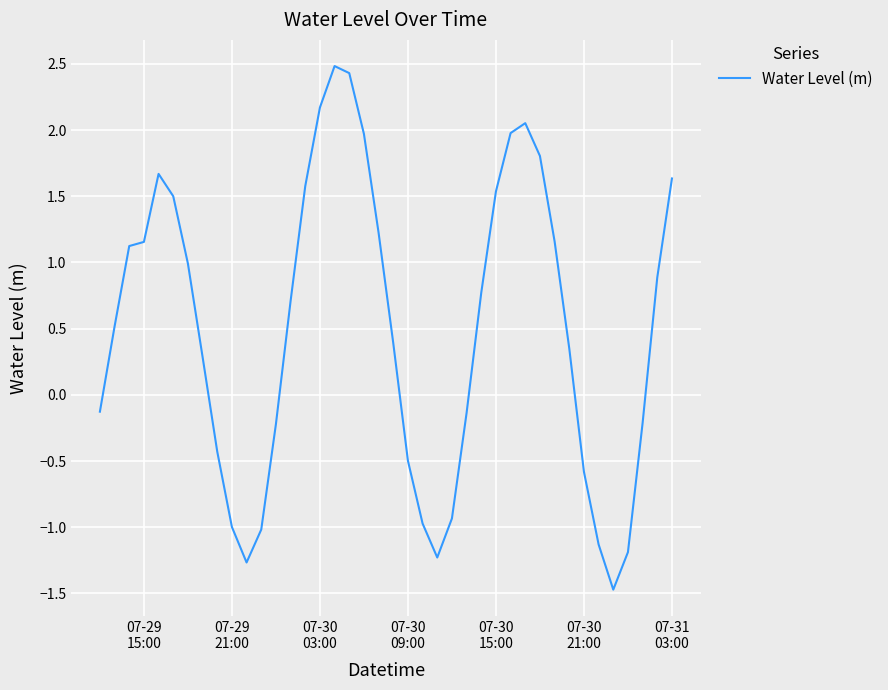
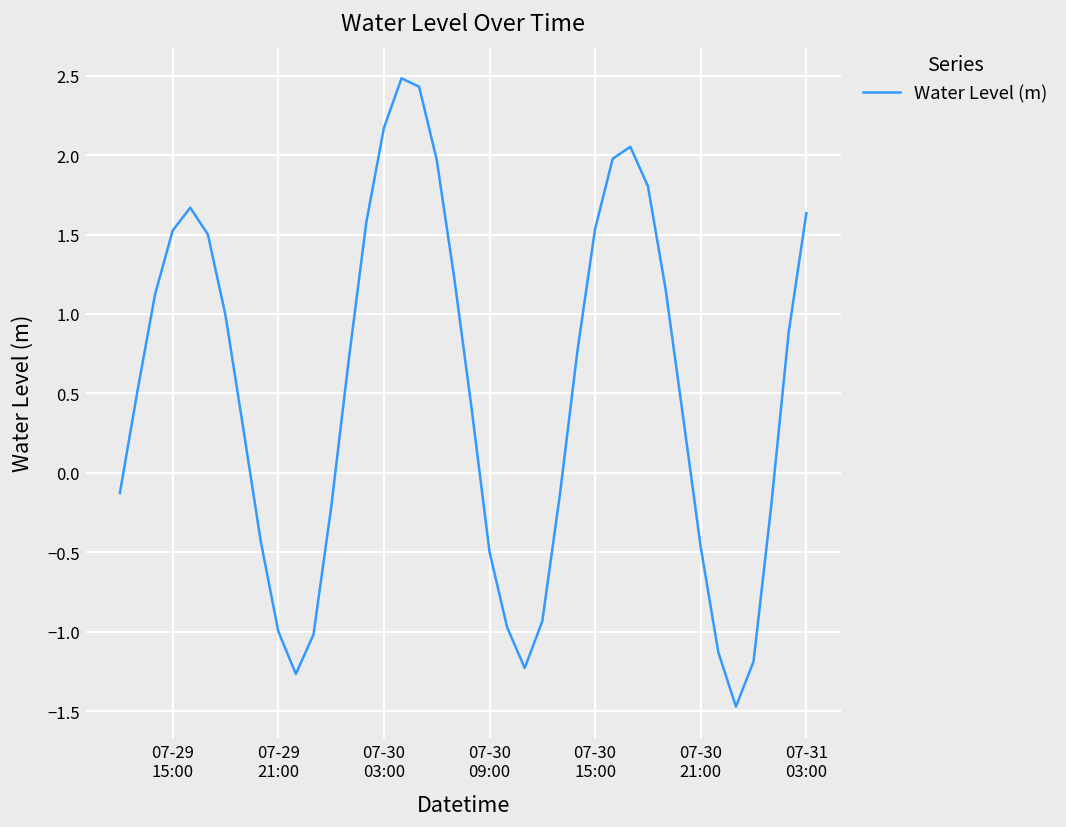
  {
-   "07-29 15:00": 1.16,
+   "07-29 15:00": 1.53,
    "07-29 21:00": -1.00,
    "07-30 03:00": 2.17,
    "07-30 09:00": -0.50,
    "07-30 15:00": 1.54,
-   "07-30 21:00": -0.58,
+   "07-30 21:00": -0.47,
    "07-31 03:00": 1.63
  }
